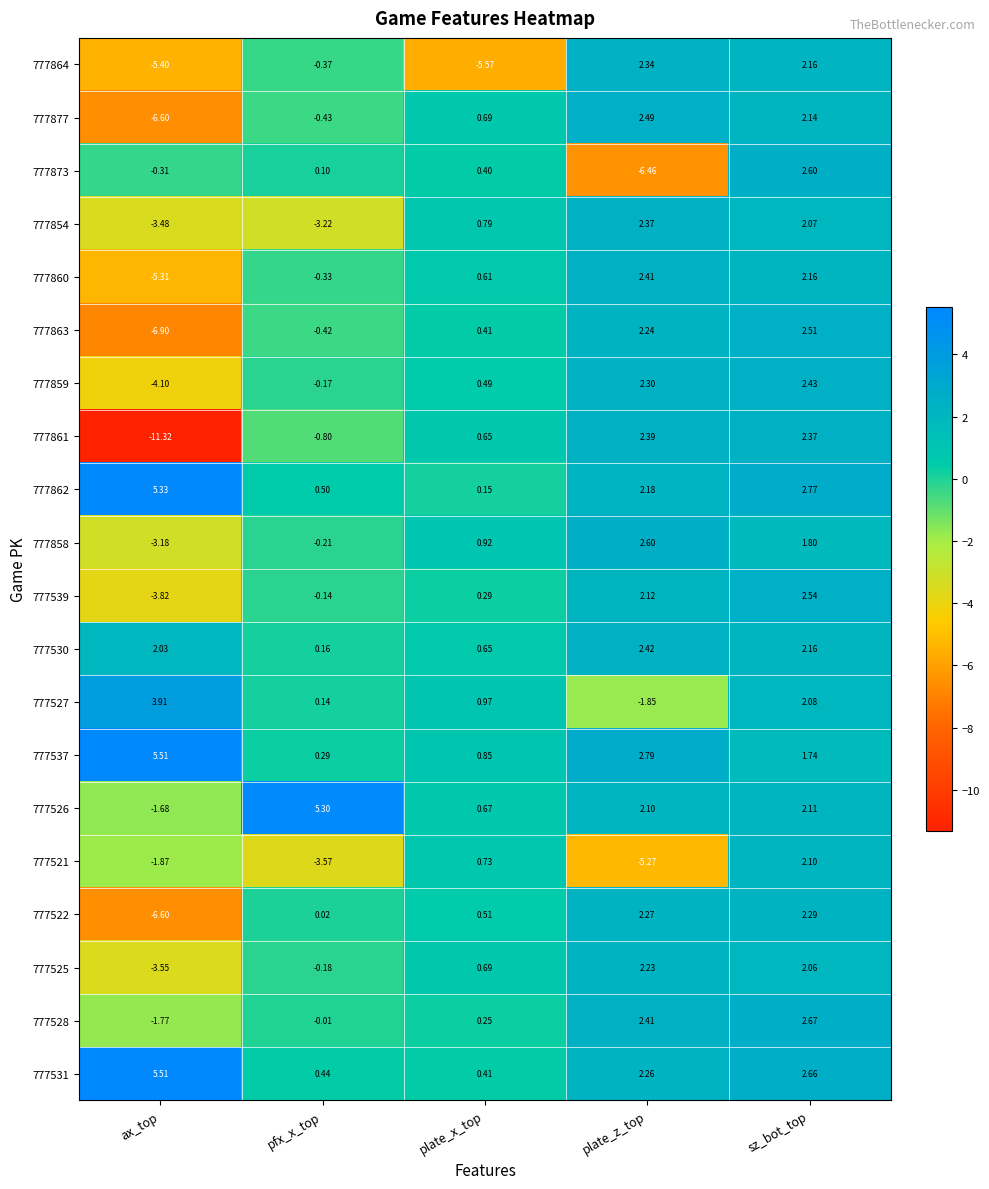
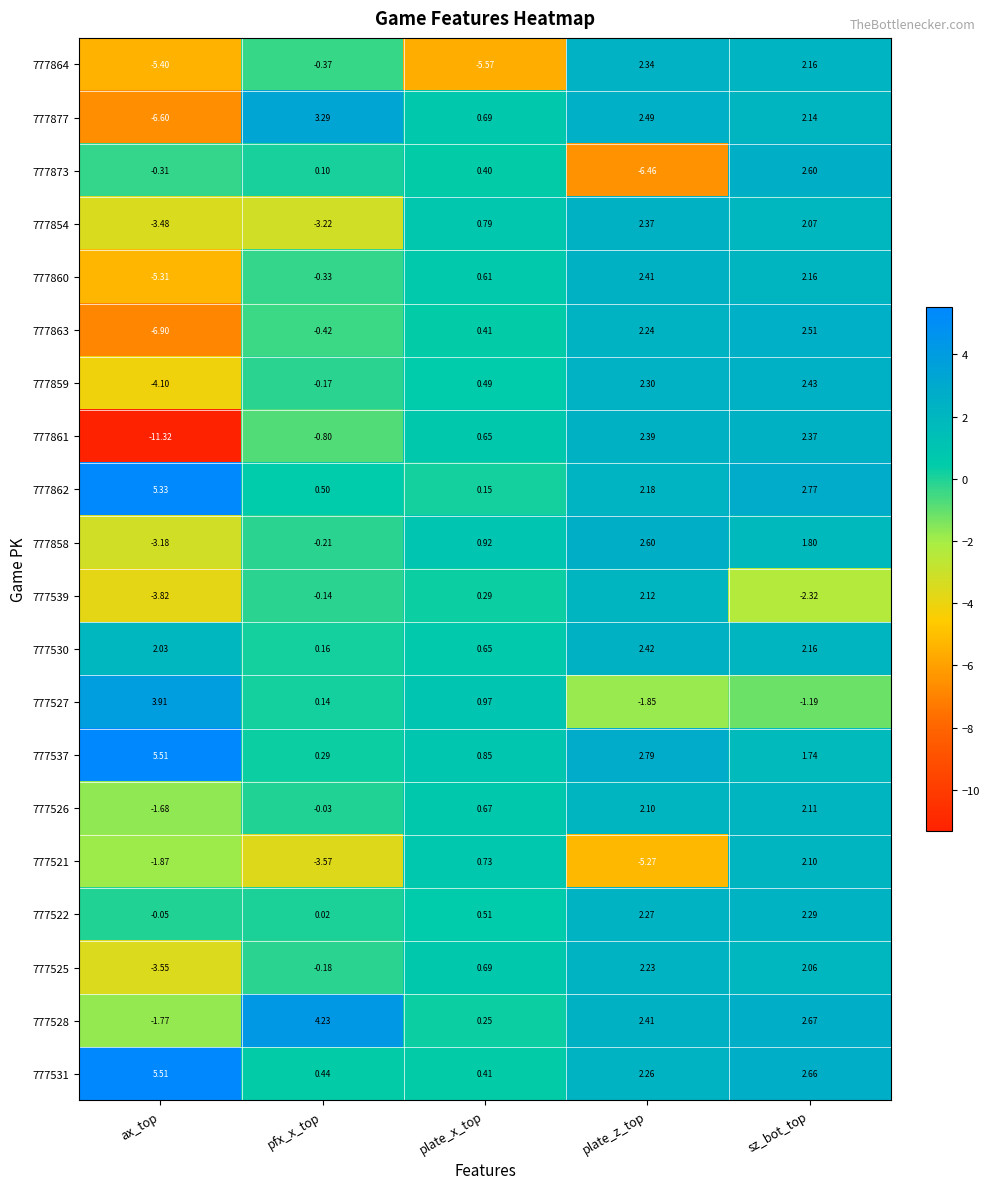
  {
    "777864": {
      "ax_top": -5.40,
      "pfx_x_top": -0.37,
      "plate_x_top": -5.57,
      "plate_z_top": 2.34,
      "sz_bot_top": 2.16
    },
    "777877": {
      "ax_top": -6.60,
-     "pfx_x_top": -0.43,
+     "pfx_x_top": 3.29,
      "plate_x_top": 0.69,
      "plate_z_top": 2.49,
      "sz_bot_top": 2.14
    },
    "777873": {
      "ax_top": -0.31,
      "pfx_x_top": 0.10,
      "plate_x_top": 0.40,
      "plate_z_top": -6.46,
      "sz_bot_top": 2.60
    },
    "777854": {
      "ax_top": -3.48,
      "pfx_x_top": -3.22,
      "plate_x_top": 0.79,
      "plate_z_top": 2.37,
      "sz_bot_top": 2.07
    },
    "777860": {
      "ax_top": -5.31,
      "pfx_x_top": -0.33,
      "plate_x_top": 0.61,
      "plate_z_top": 2.41,
      "sz_bot_top": 2.16
    },
    "777863": {
      "ax_top": -6.90,
      "pfx_x_top": -0.42,
      "plate_x_top": 0.41,
      "plate_z_top": 2.24,
      "sz_bot_top": 2.51
    },
    "777859": {
      "ax_top": -4.10,
      "pfx_x_top": -0.17,
      "plate_x_top": 0.49,
      "plate_z_top": 2.30,
      "sz_bot_top": 2.43
    },
    "777861": {
      "ax_top": -11.32,
      "pfx_x_top": -0.80,
      "plate_x_top": 0.65,
      "plate_z_top": 2.39,
      "sz_bot_top": 2.37
    },
    "777862": {
      "ax_top": 5.33,
      "pfx_x_top": 0.50,
      "plate_x_top": 0.15,
      "plate_z_top": 2.18,
      "sz_bot_top": 2.77
    },
    "777858": {
      "ax_top": -3.18,
      "pfx_x_top": -0.21,
      "plate_x_top": 0.92,
      "plate_z_top": 2.60,
      "sz_bot_top": 1.80
    },
    "777539": {
      "ax_top": -3.82,
      "pfx_x_top": -0.14,
      "plate_x_top": 0.29,
      "plate_z_top": 2.12,
-     "sz_bot_top": 2.54
+     "sz_bot_top": -2.32
    },
    "777530": {
      "ax_top": 2.03,
      "pfx_x_top": 0.16,
      "plate_x_top": 0.65,
      "plate_z_top": 2.42,
      "sz_bot_top": 2.16
    },
    "777527": {
      "ax_top": 3.91,
      "pfx_x_top": 0.14,
      "plate_x_top": 0.97,
      "plate_z_top": -1.85,
-     "sz_bot_top": 2.08
+     "sz_bot_top": -1.19
    },
    "777537": {
      "ax_top": 5.51,
      "pfx_x_top": 0.29,
      "plate_x_top": 0.85,
      "plate_z_top": 2.79,
      "sz_bot_top": 1.74
    },
    "777526": {
      "ax_top": -1.68,
-     "pfx_x_top": 5.30,
+     "pfx_x_top": -0.03,
      "plate_x_top": 0.67,
      "plate_z_top": 2.10,
      "sz_bot_top": 2.11
    },
    "777521": {
      "ax_top": -1.87,
      "pfx_x_top": -3.57,
      "plate_x_top": 0.73,
      "plate_z_top": -5.27,
      "sz_bot_top": 2.10
    },
    "777522": {
-     "ax_top": -6.60,
+     "ax_top": -0.05,
      "pfx_x_top": 0.02,
      "plate_x_top": 0.51,
      "plate_z_top": 2.27,
      "sz_bot_top": 2.29
    },
    "777525": {
      "ax_top": -3.55,
      "pfx_x_top": -0.18,
      "plate_x_top": 0.69,
      "plate_z_top": 2.23,
      "sz_bot_top": 2.06
    },
    "777528": {
      "ax_top": -1.77,
-     "pfx_x_top": -0.01,
+     "pfx_x_top": 4.23,
      "plate_x_top": 0.25,
      "plate_z_top": 2.41,
      "sz_bot_top": 2.67
    },
    "777531": {
      "ax_top": 5.51,
      "pfx_x_top": 0.44,
      "plate_x_top": 0.41,
      "plate_z_top": 2.26,
      "sz_bot_top": 2.66
    }
  }
